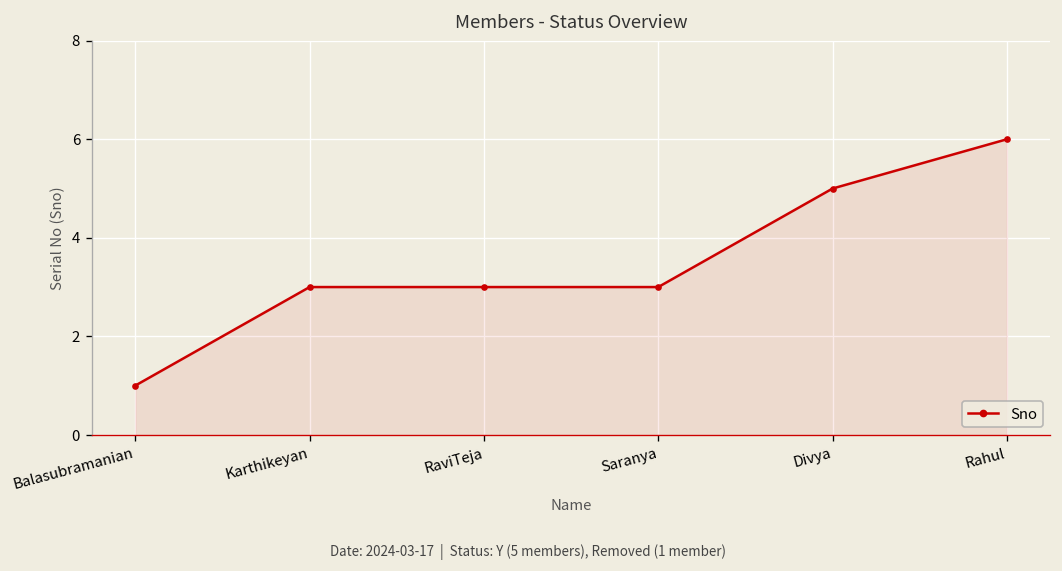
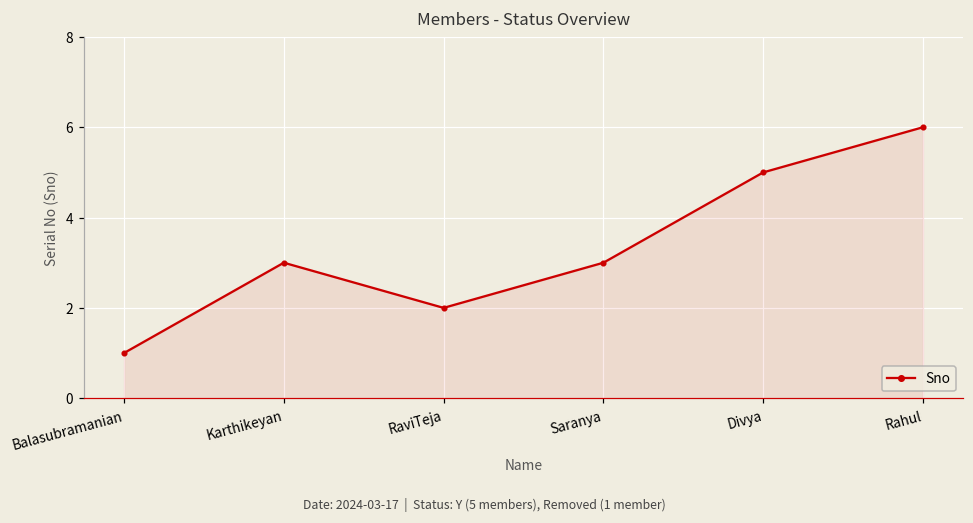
  {
    "Balasubramanian": 1,
    "Karthikeyan": 3,
-   "RaviTeja": 3,
+   "RaviTeja": 2,
    "Saranya": 3,
    "Divya": 5,
    "Rahul": 6
  }
